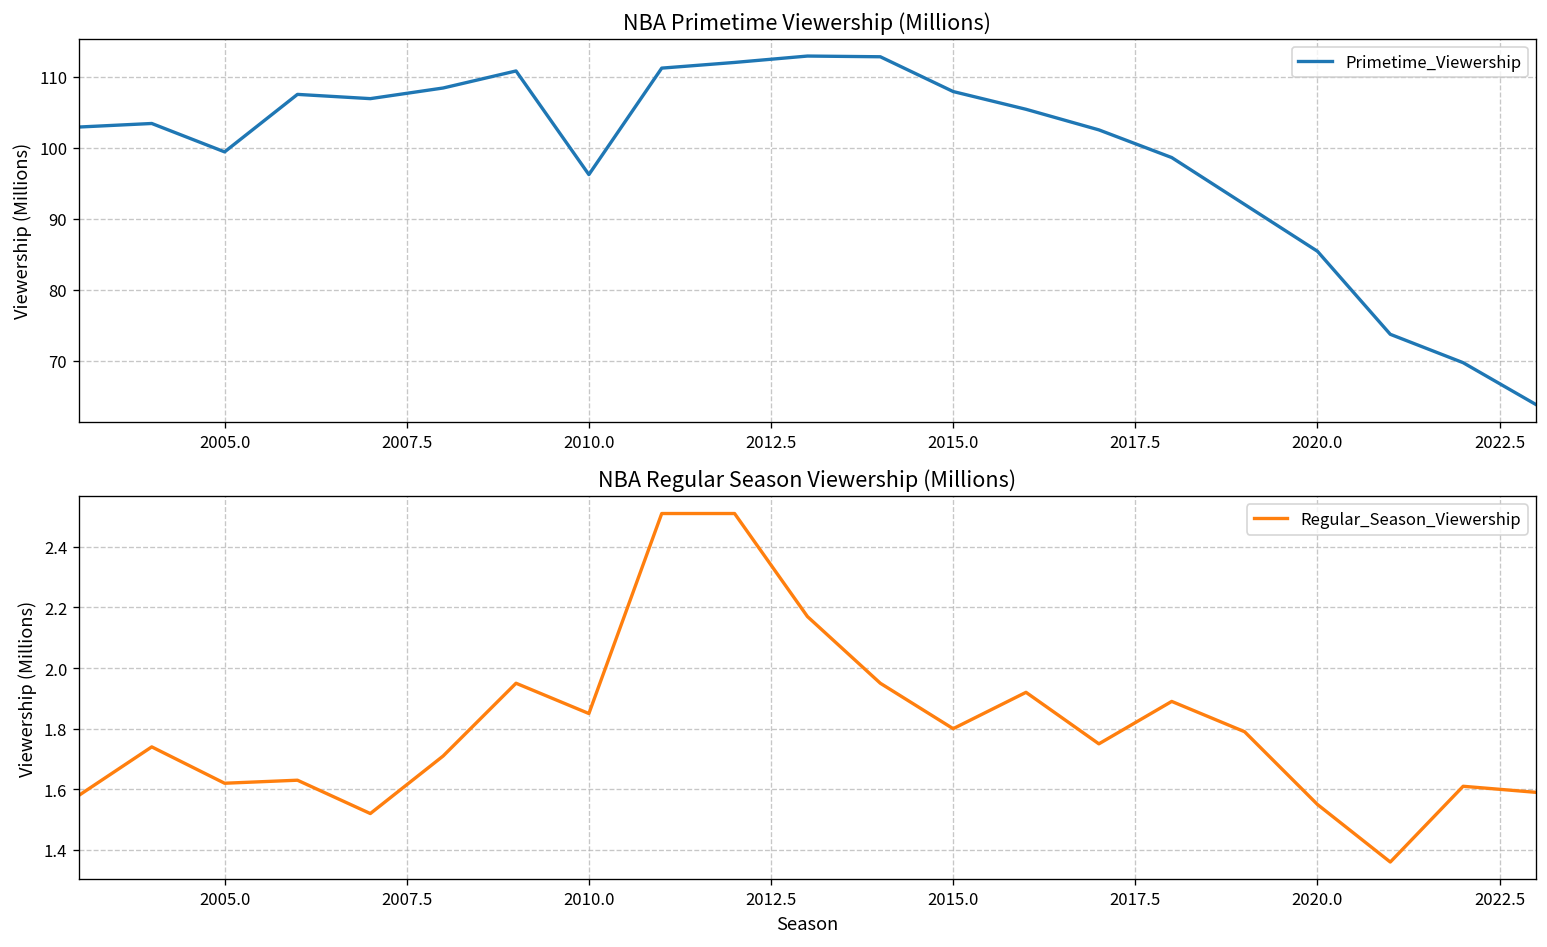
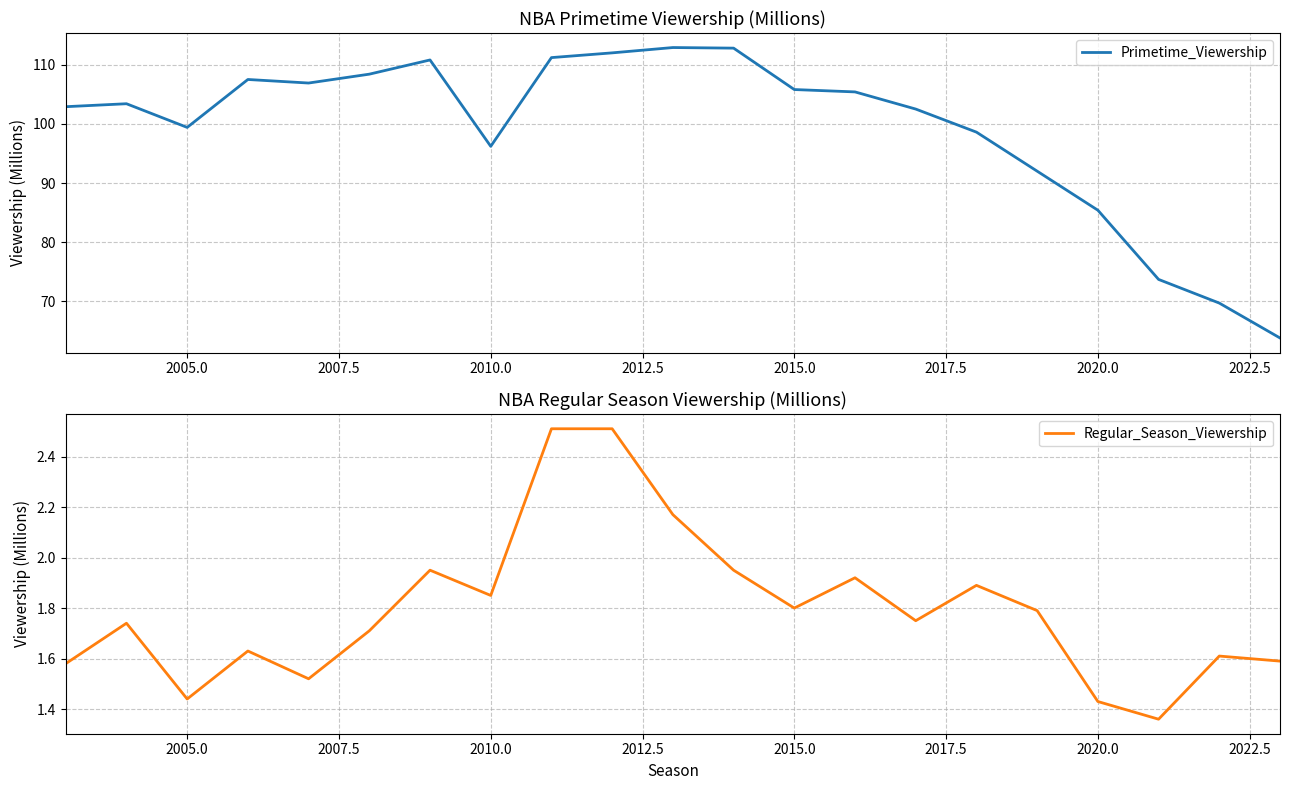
  {
    "NBA Primetime Viewership (Millions)": {
      "2005.0": 99,
      "2010.0": 96,
-     "2015.0": 108,
+     "2015.0": 106,
      "2020.0": 85
    },
    "NBA Regular Season Viewership (Millions)": {
-     "2005.0": 1.62,
+     "2005.0": 1.44,
      "2010.0": 1.85,
      "2015.0": 1.80,
-     "2020.0": 1.55
+     "2020.0": 1.43
    }
  }
